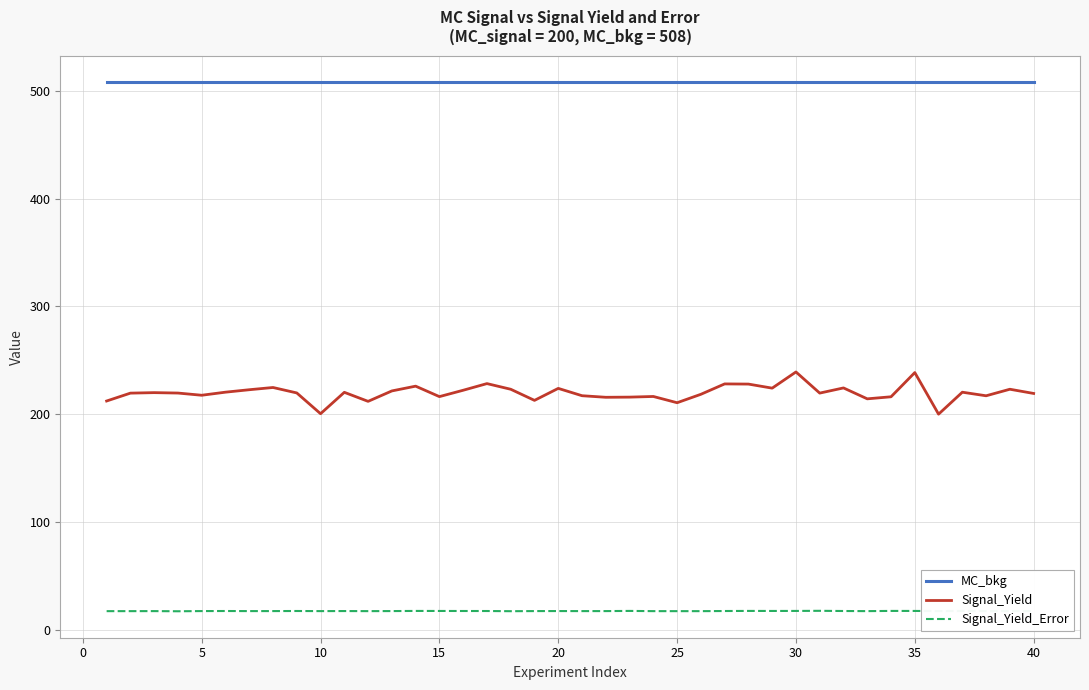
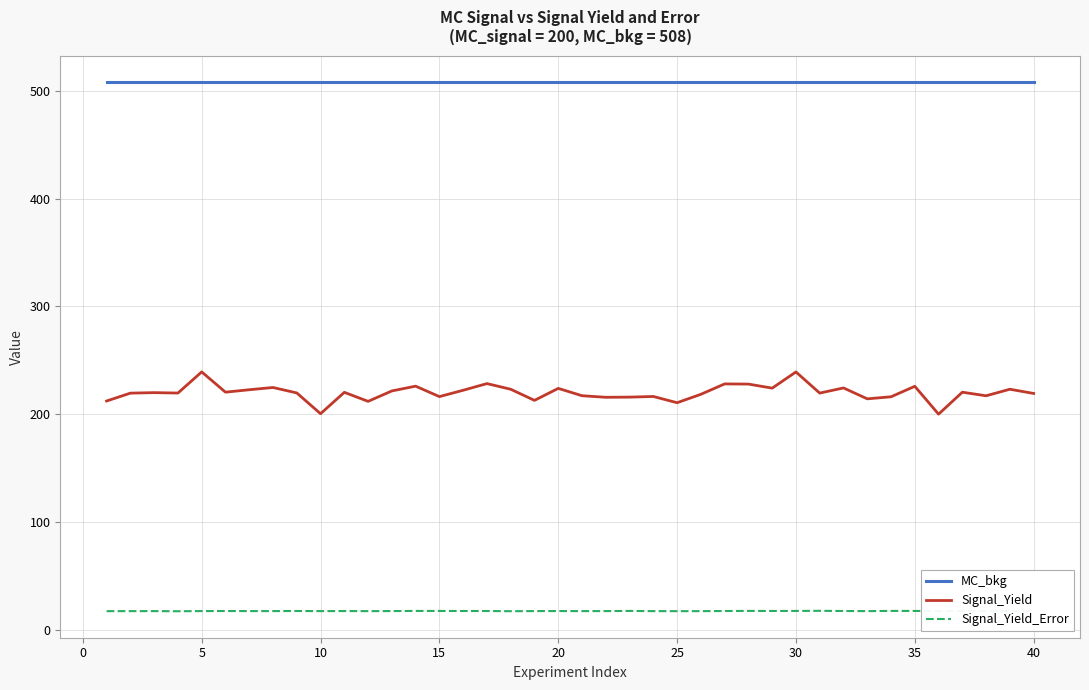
  {
    "MC_bkg": {
      "5": 508,
      "10": 508,
      "15": 508,
      "20": 508,
      "25": 508,
      "30": 508,
      "35": 508,
      "40": 508
    },
    "Signal_Yield": {
-     "5": 218,
+     "5": 239,
      "10": 201,
      "15": 216,
      "20": 224,
      "25": 211,
      "30": 239,
-     "35": 239,
+     "35": 226,
      "40": 219
    },
    "Signal_Yield_Error": {
      "5": 18,
      "10": 18,
      "15": 18,
      "20": 18,
      "25": 18,
      "30": 18,
      "35": 18
    }
  }
